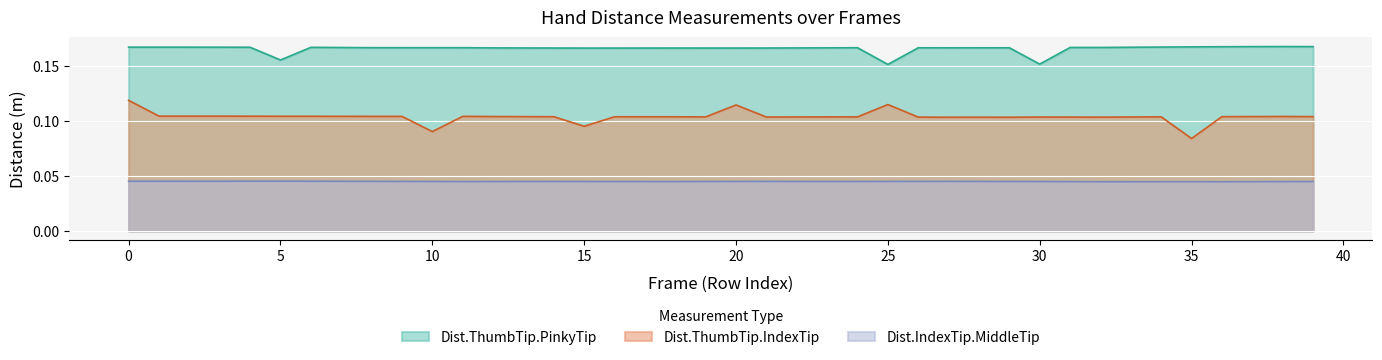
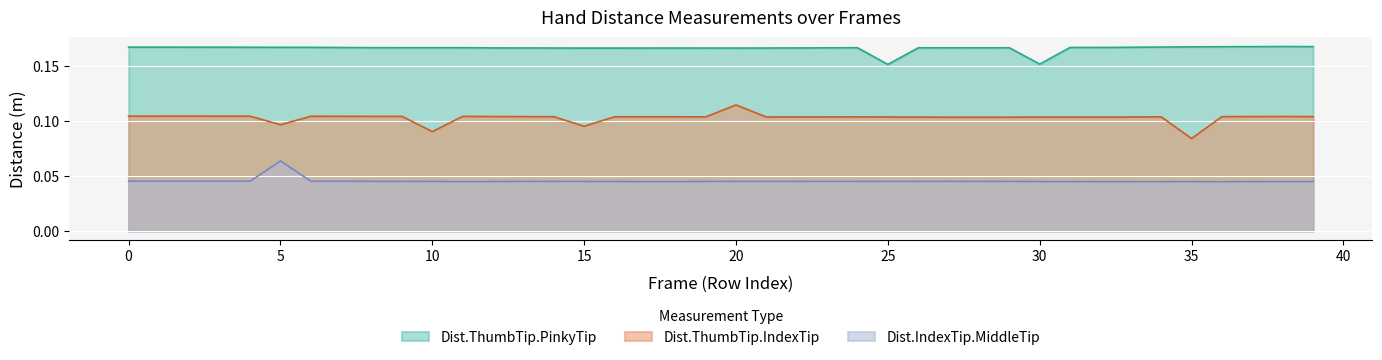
  {
    "Dist.ThumbTip.PinkyTip": {
      "0": 0.167,
-     "5": 0.155,
+     "5": 0.167,
      "10": 0.166,
      "15": 0.166,
      "20": 0.166,
      "25": 0.151,
      "30": 0.151,
      "35": 0.167
    },
    "Dist.ThumbTip.IndexTip": {
-     "0": 0.119,
-     "5": 0.104,
+     "0": 0.104,
+     "5": 0.096,
      "10": 0.090,
      "15": 0.095,
      "20": 0.114,
-     "25": 0.115,
+     "25": 0.103,
      "30": 0.103,
      "35": 0.084
    },
    "Dist.IndexTip.MiddleTip": {
      "0": 0.045,
-     "5": 0.045,
+     "5": 0.064,
      "10": 0.045,
      "15": 0.045,
      "20": 0.045,
      "25": 0.045,
      "30": 0.045,
      "35": 0.045
    }
  }
